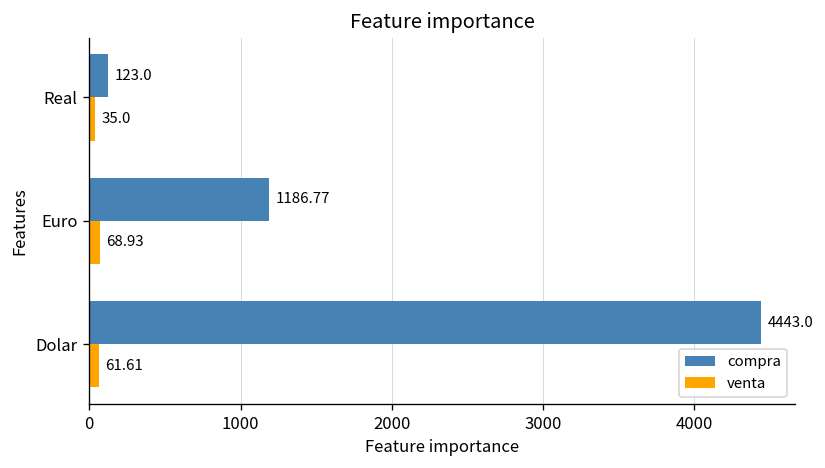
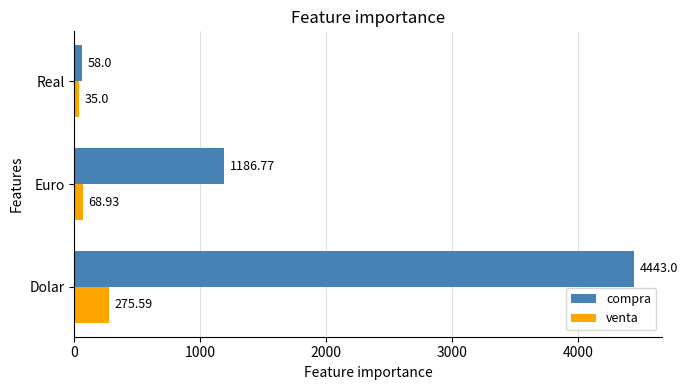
  {
    "compra": {
-     "Real": 123.0,
+     "Real": 58.0,
      "Euro": 1186.77,
      "Dolar": 4443.0
    },
    "venta": {
      "Real": 35.0,
      "Euro": 68.93,
-     "Dolar": 61.61
+     "Dolar": 275.59
    }
  }
